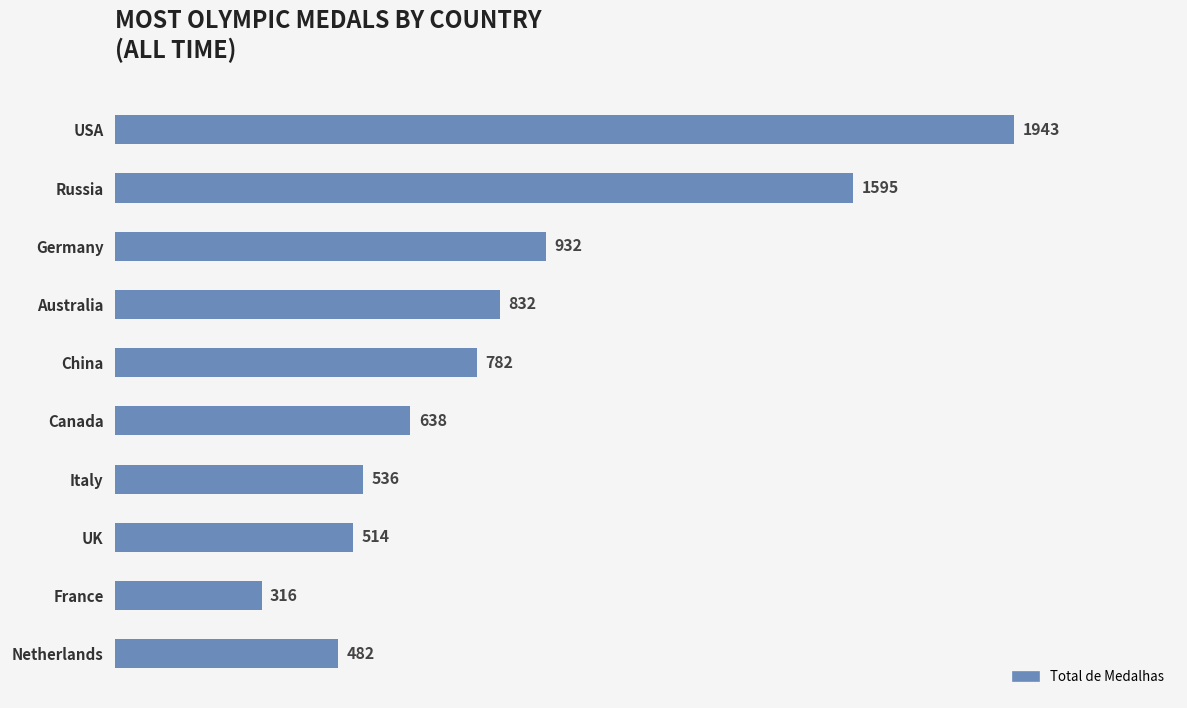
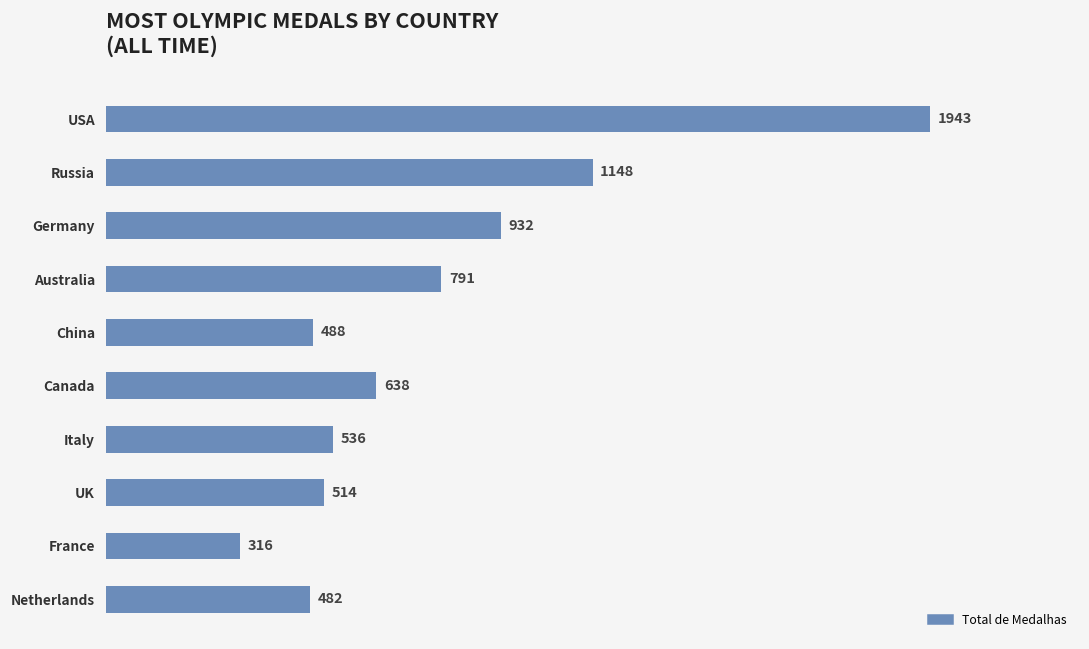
  {
    "USA": 1943,
-   "Russia": 1595,
+   "Russia": 1148,
    "Germany": 932,
-   "Australia": 832,
-   "China": 782,
+   "Australia": 791,
+   "China": 488,
    "Canada": 638,
    "Italy": 536,
    "UK": 514,
    "France": 316,
    "Netherlands": 482
  }
